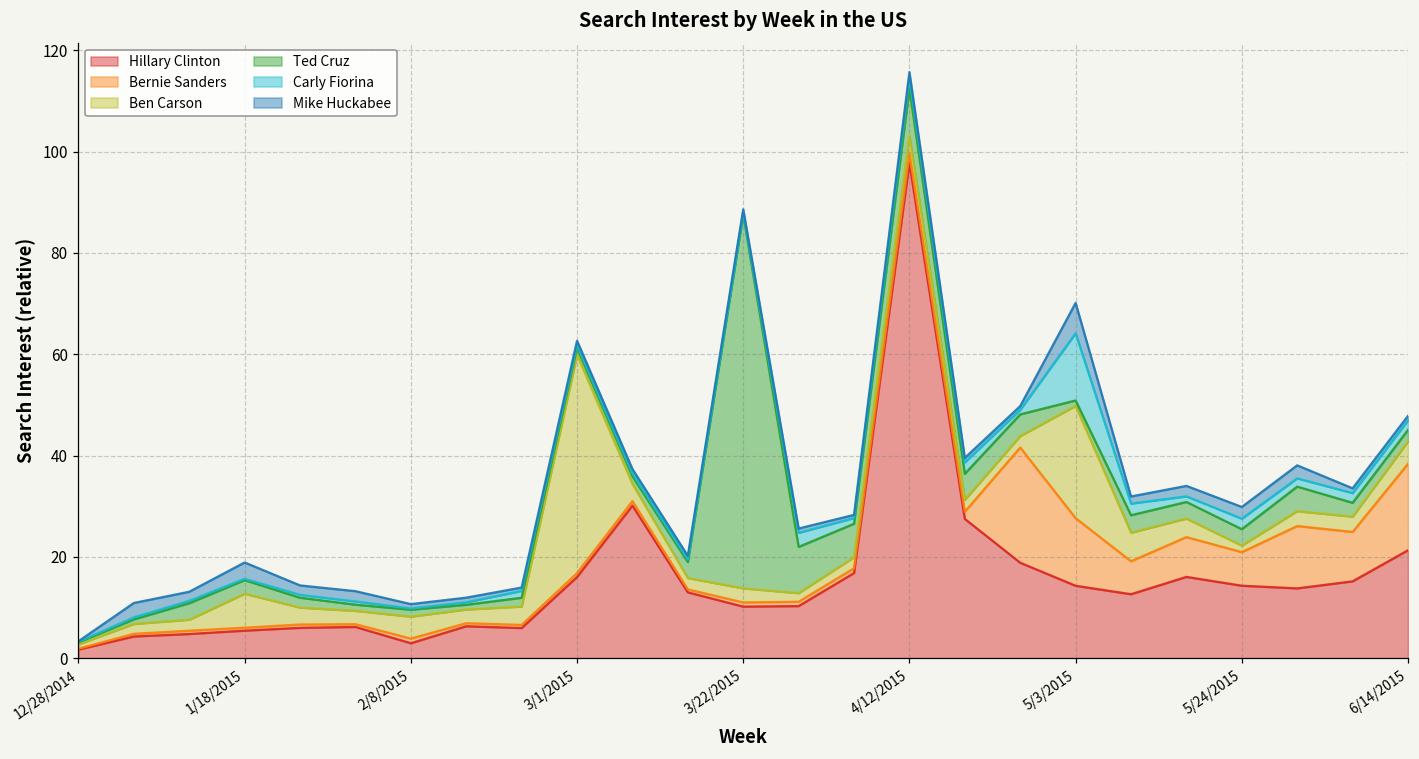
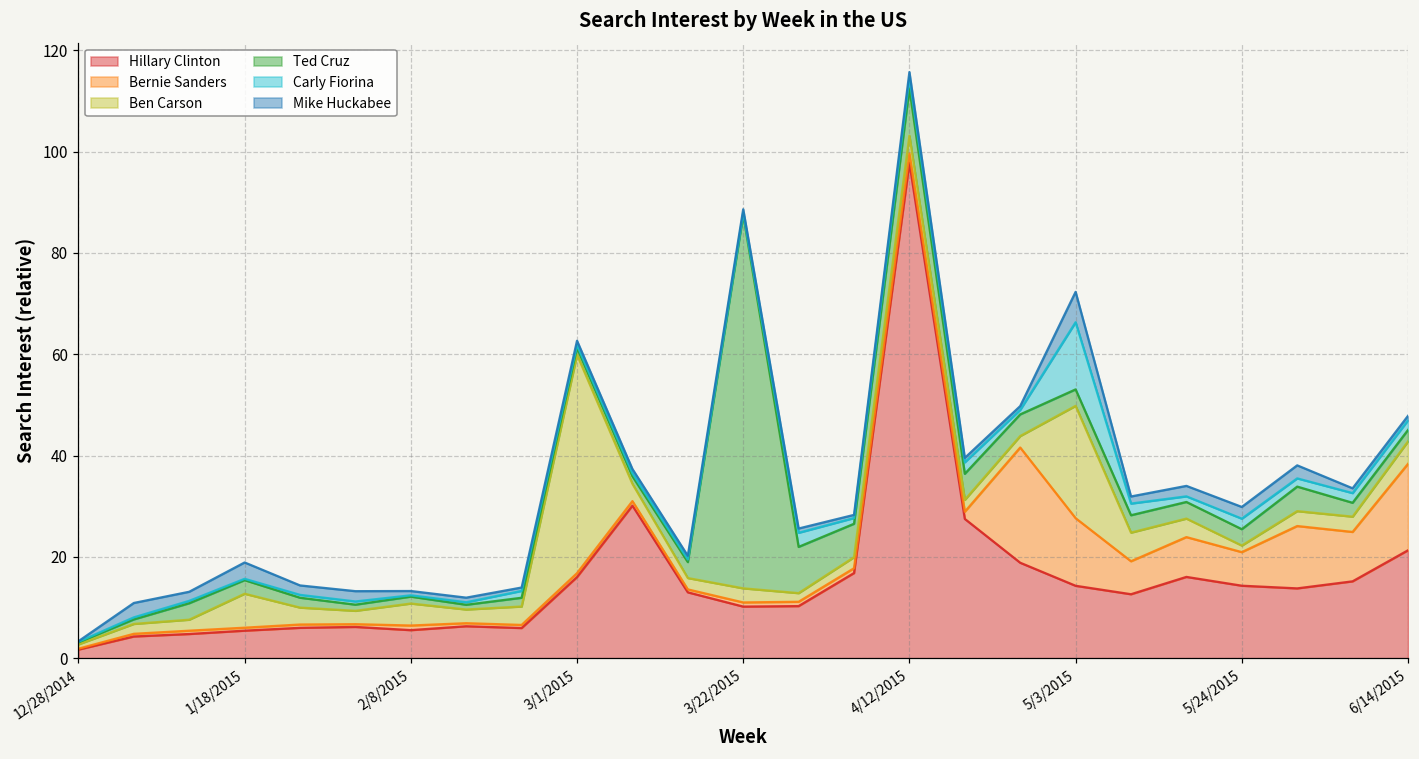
  {
    "Hillary Clinton": {
      "1/18/2015": 5,
-     "2/8/2015": 3,
+     "2/8/2015": 6,
      "3/1/2015": 16,
      "3/22/2015": 10,
      "4/12/2015": 98,
      "5/3/2015": 14,
      "5/24/2015": 14,
      "6/14/2015": 21
    },
    "Bernie Sanders": {
      "1/18/2015": 1,
      "2/8/2015": 1,
      "3/1/2015": 1,
      "3/22/2015": 1,
      "4/12/2015": 2,
      "5/3/2015": 13,
      "5/24/2015": 7,
      "6/14/2015": 17
    },
    "Ben Carson": {
      "1/18/2015": 7,
      "2/8/2015": 4,
      "3/1/2015": 43,
      "3/22/2015": 3,
      "4/12/2015": 4,
      "5/3/2015": 22,
      "5/24/2015": 1,
      "6/14/2015": 4
    },
    "Ted Cruz": {
      "3/1/2015": 1,
      "4/12/2015": 9,
-     "5/3/2015": 1,
+     "5/3/2015": 3,
      "5/24/2015": 3,
      "6/14/2015": 2
    }
  }
